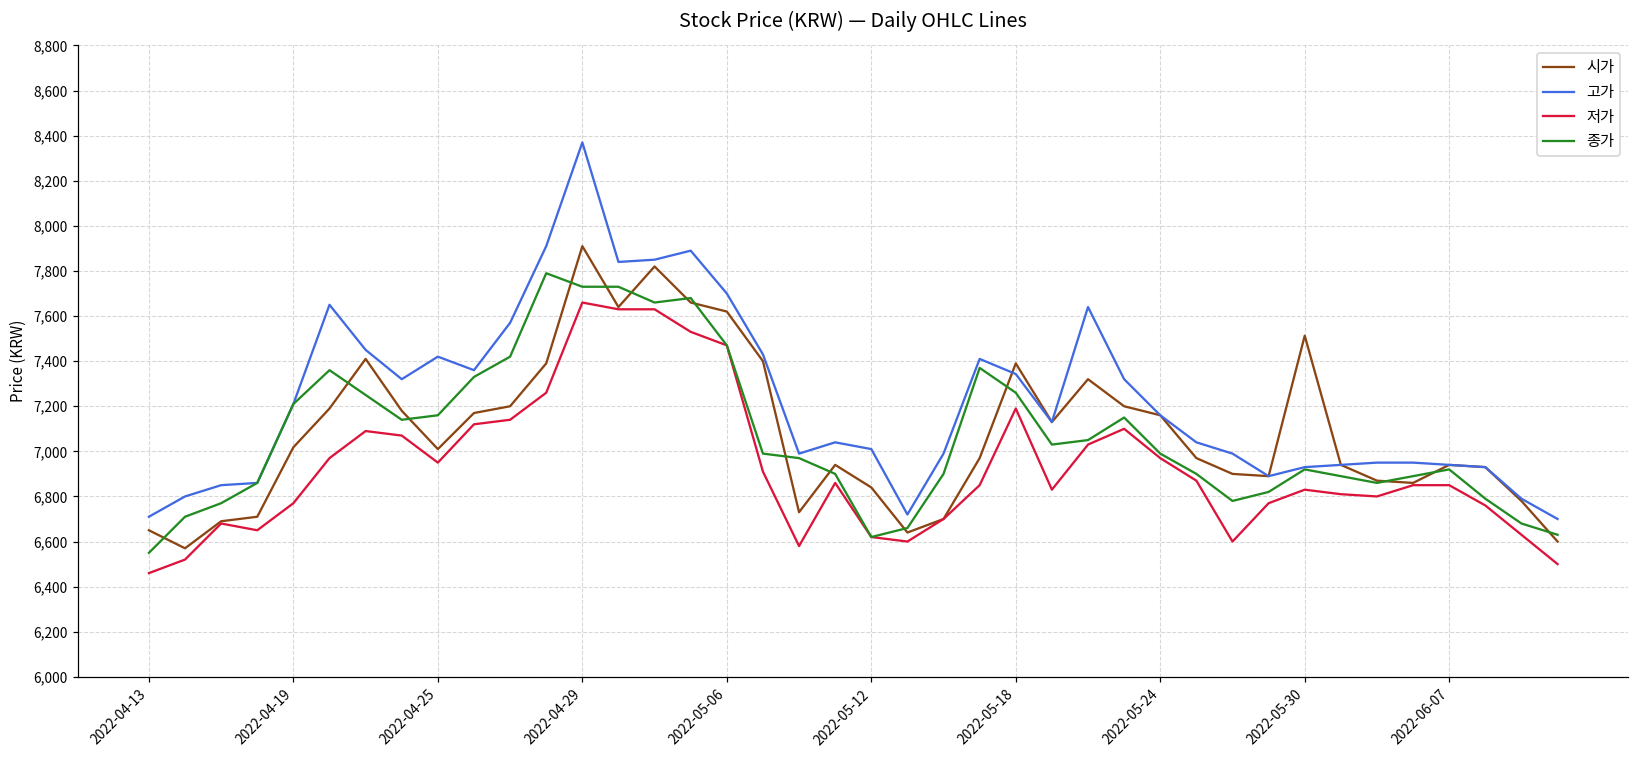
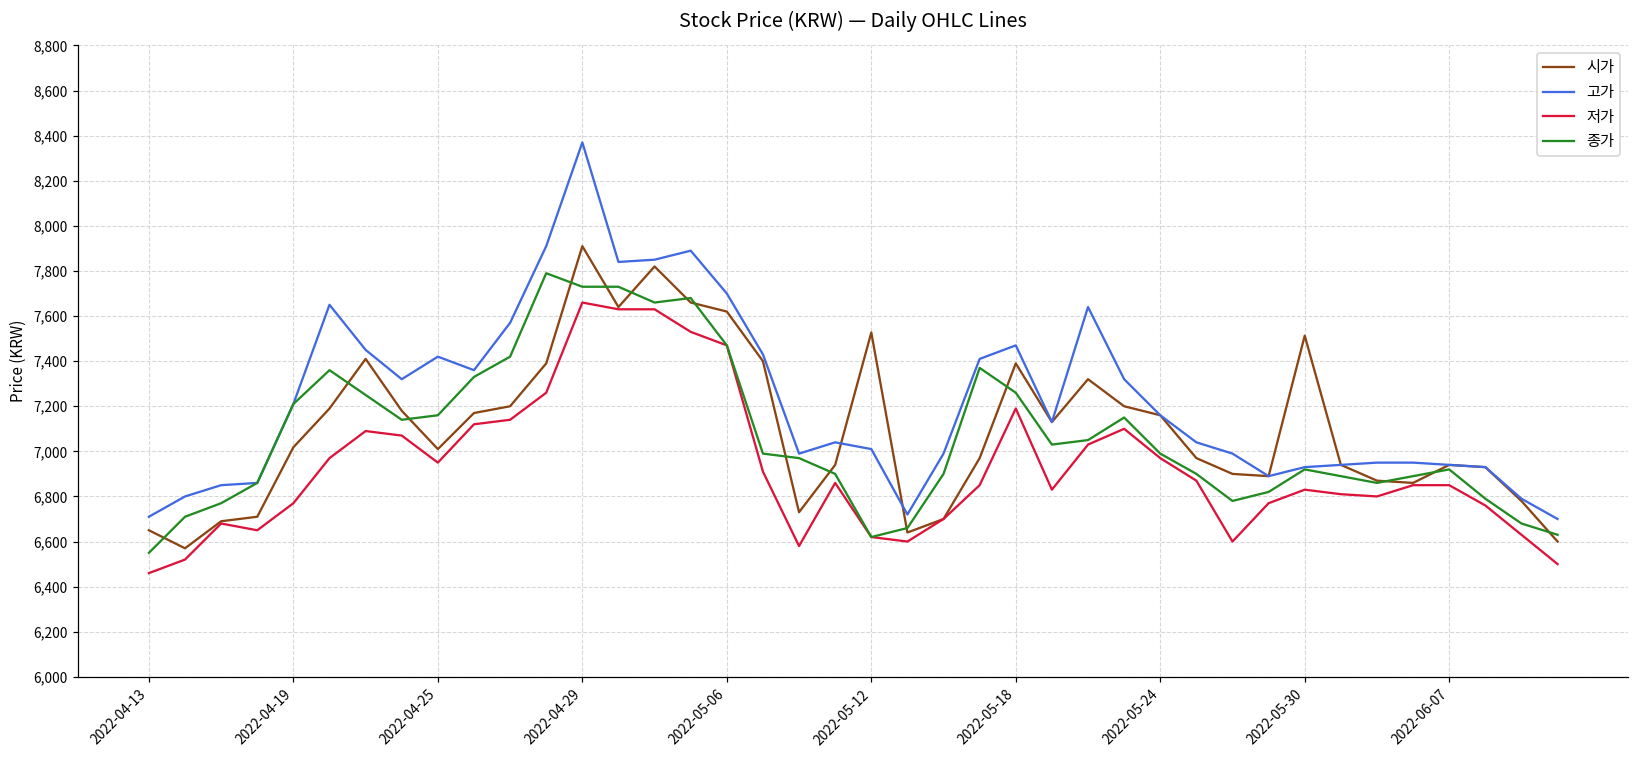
  {
    "시가": {
      "2022-04-13": "6,650",
      "2022-04-19": "7,020",
      "2022-04-25": "7,010",
      "2022-04-29": "7,910",
      "2022-05-06": "7,620",
-     "2022-05-12": "6,840",
+     "2022-05-12": "7,530",
      "2022-05-18": "7,390",
      "2022-05-30": "7,510"
    },
    "고가": {
      "2022-04-13": "6,710",
      "2022-04-25": "7,420",
      "2022-04-29": "8,370",
      "2022-05-06": "7,700",
      "2022-05-12": "7,010",
-     "2022-05-18": "7,340"
+     "2022-05-18": "7,470"
    },
    "저가": {
      "2022-04-13": "6,460",
      "2022-04-19": "6,770",
      "2022-04-25": "6,950",
      "2022-04-29": "7,660",
      "2022-05-18": "7,190",
      "2022-05-24": "6,970",
      "2022-05-30": "6,830",
      "2022-06-07": "6,850"
    },
    "종가": {
      "2022-04-13": "6,550",
      "2022-04-25": "7,160",
      "2022-04-29": "7,730",
      "2022-05-18": "7,260",
      "2022-05-24": "6,990",
      "2022-06-07": "6,920"
    }
  }
